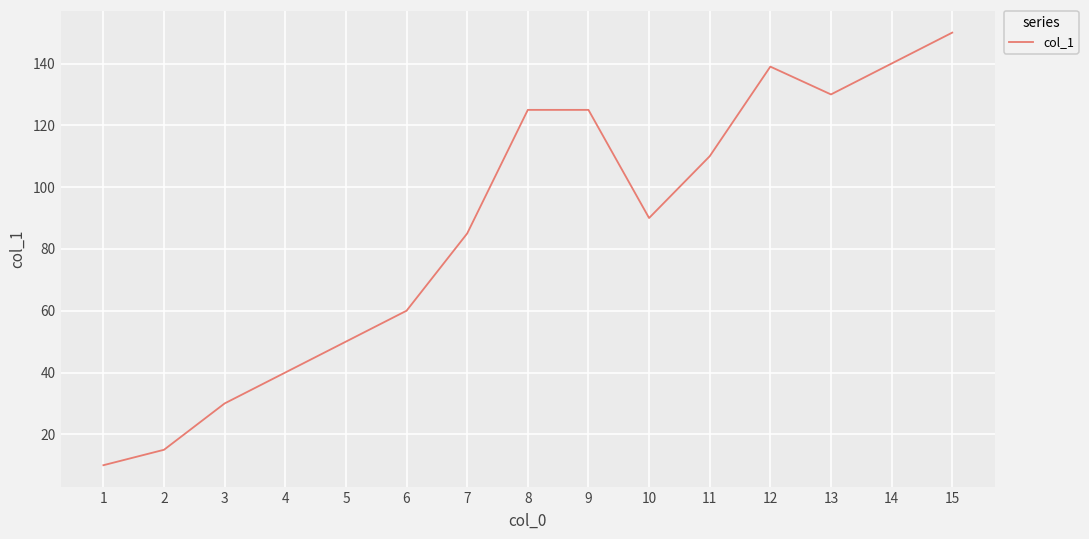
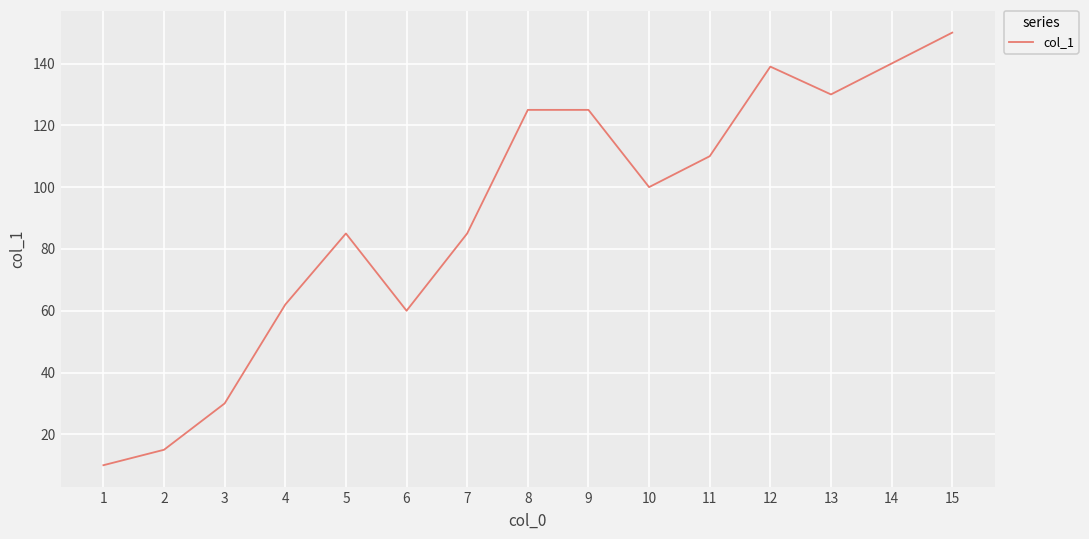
  {
    "1": 10,
    "2": 15,
    "3": 30,
-   "4": 40,
-   "5": 50,
+   "4": 62,
+   "5": 85,
    "6": 60,
    "7": 85,
    "8": 125,
    "9": 125,
-   "10": 90,
+   "10": 100,
    "11": 110,
    "12": 139,
    "13": 130,
    "14": 140,
    "15": 150
  }
